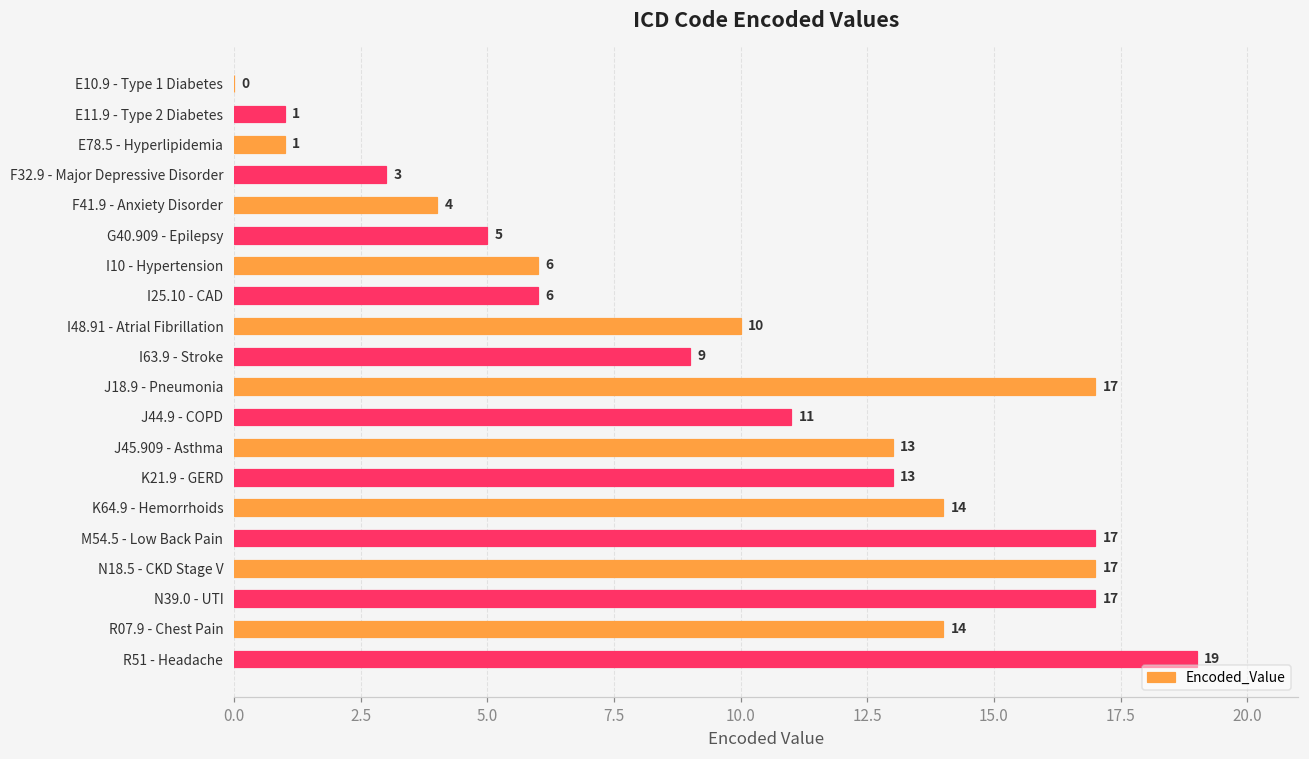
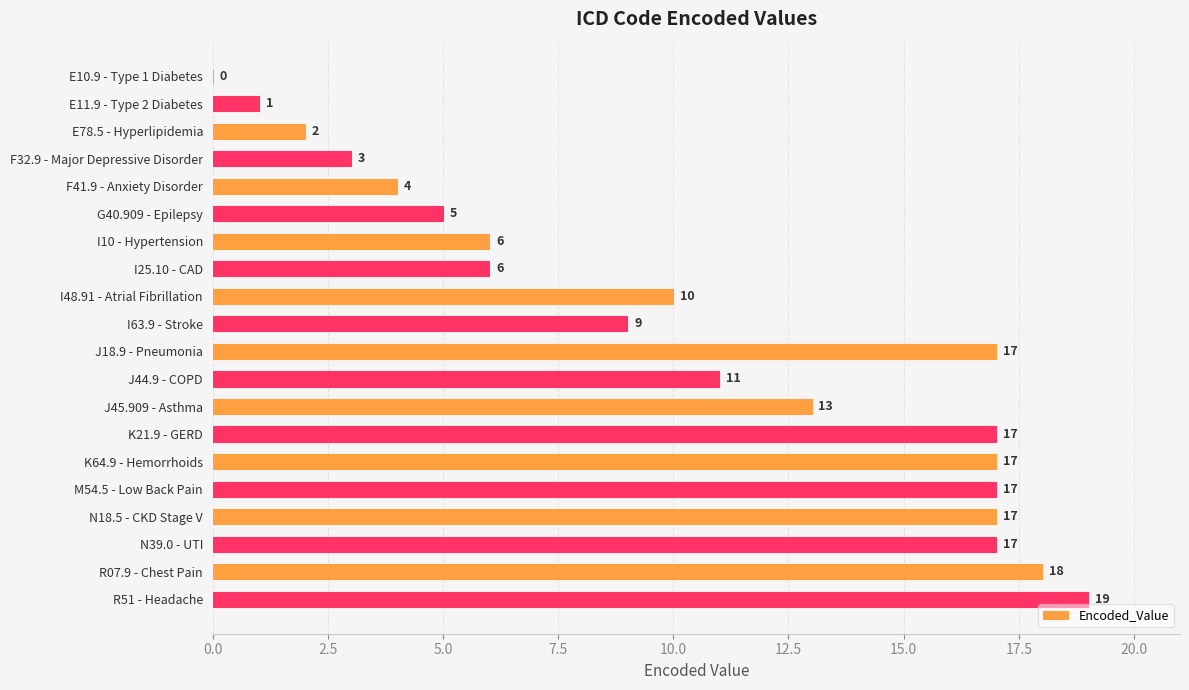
  {
    "E10.9 - Type 1 Diabetes": 0,
    "E11.9 - Type 2 Diabetes": 1,
-   "E78.5 - Hyperlipidemia": 1,
+   "E78.5 - Hyperlipidemia": 2,
    "F32.9 - Major Depressive Disorder": 3,
    "F41.9 - Anxiety Disorder": 4,
    "G40.909 - Epilepsy": 5,
    "I10 - Hypertension": 6,
    "I25.10 - CAD": 6,
    "I48.91 - Atrial Fibrillation": 10,
    "I63.9 - Stroke": 9,
    "J18.9 - Pneumonia": 17,
    "J44.9 - COPD": 11,
    "J45.909 - Asthma": 13,
-   "K21.9 - GERD": 13,
-   "K64.9 - Hemorrhoids": 14,
+   "K21.9 - GERD": 17,
+   "K64.9 - Hemorrhoids": 17,
    "M54.5 - Low Back Pain": 17,
    "N18.5 - CKD Stage V": 17,
    "N39.0 - UTI": 17,
-   "R07.9 - Chest Pain": 14
+   "R07.9 - Chest Pain": 18
  }
